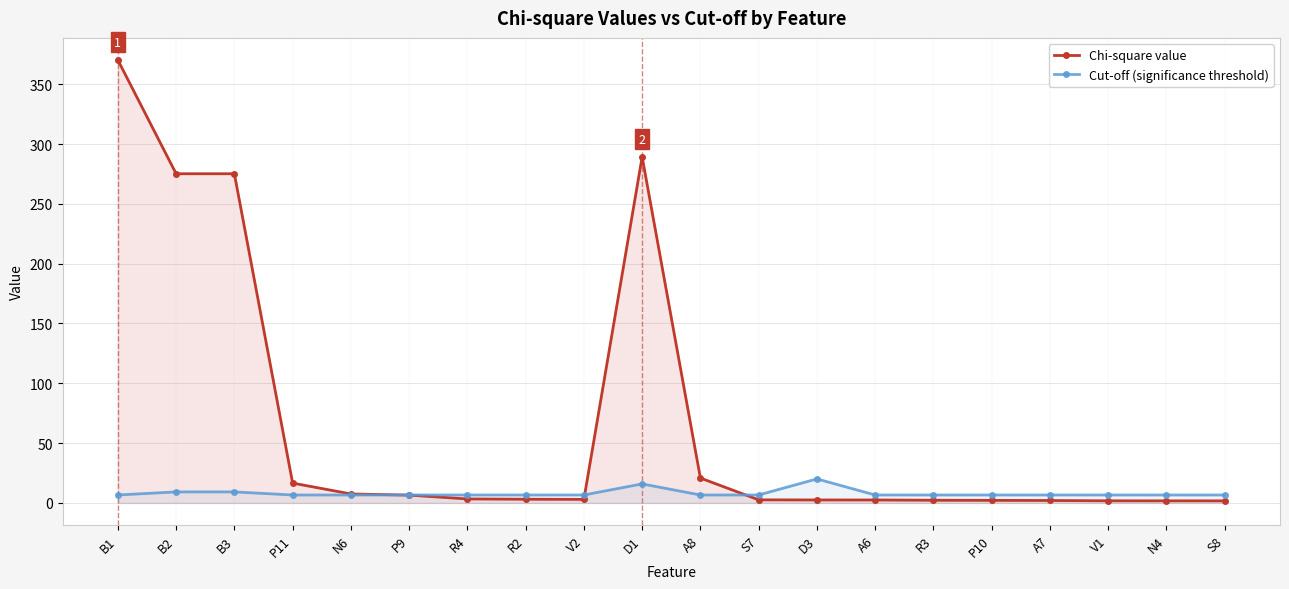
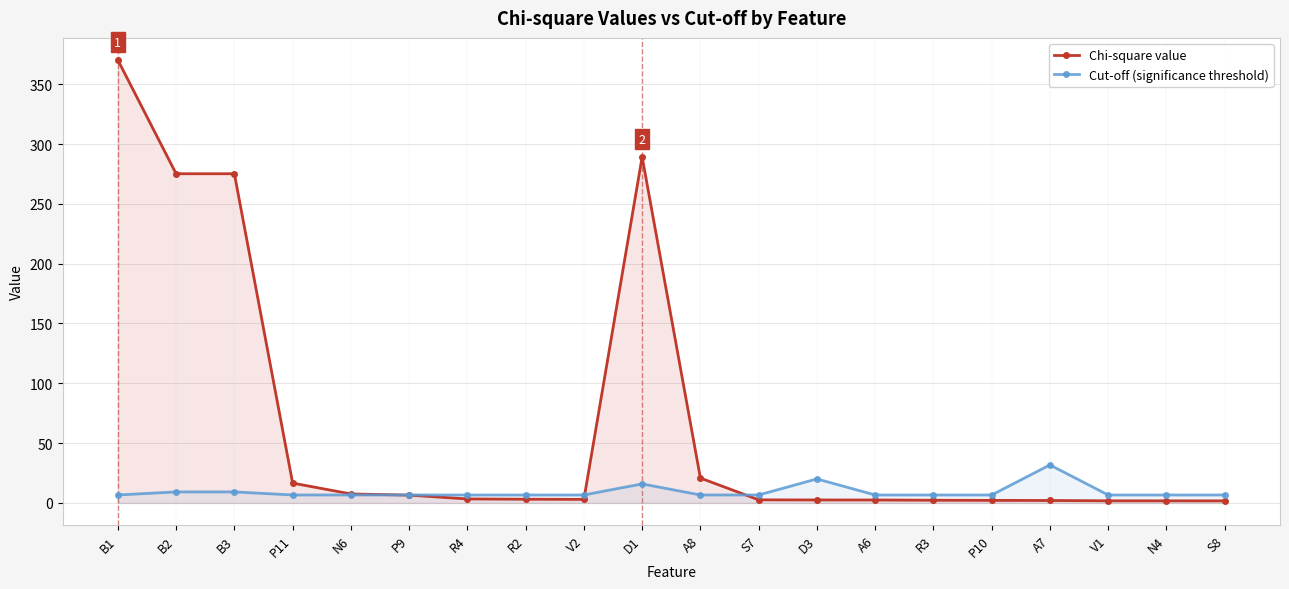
  {
    "Chi-square value": {
      "B2": 275,
      "B3": 275,
      "P11": 17,
      "R4": 3,
      "R2": 3,
      "V2": 3,
      "A8": 21,
      "S7": 3,
      "D3": 2,
      "A6": 2,
      "R3": 2,
      "P10": 2,
      "A7": 2,
      "V1": 2,
      "N4": 2,
      "S8": 2
    },
    "Cut-off (significance threshold)": {
      "B1": 7,
      "B2": 9,
      "B3": 9,
      "P11": 7,
      "R4": 7,
      "R2": 7,
      "V2": 7,
      "D1": 16,
      "A8": 7,
      "S7": 7,
      "D3": 20,
      "A6": 7,
      "R3": 7,
      "P10": 7,
-     "A7": 7,
+     "A7": 32,
      "V1": 7,
      "N4": 7,
      "S8": 7
    }
  }
